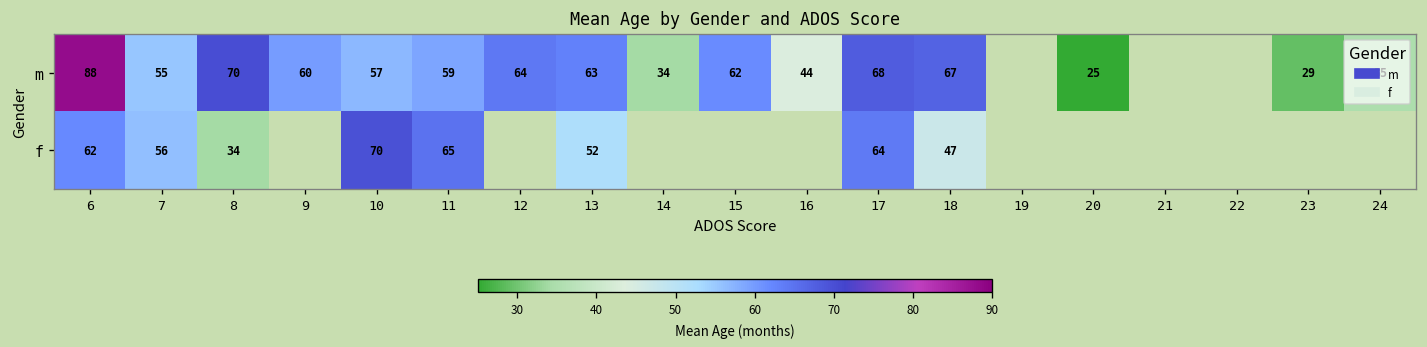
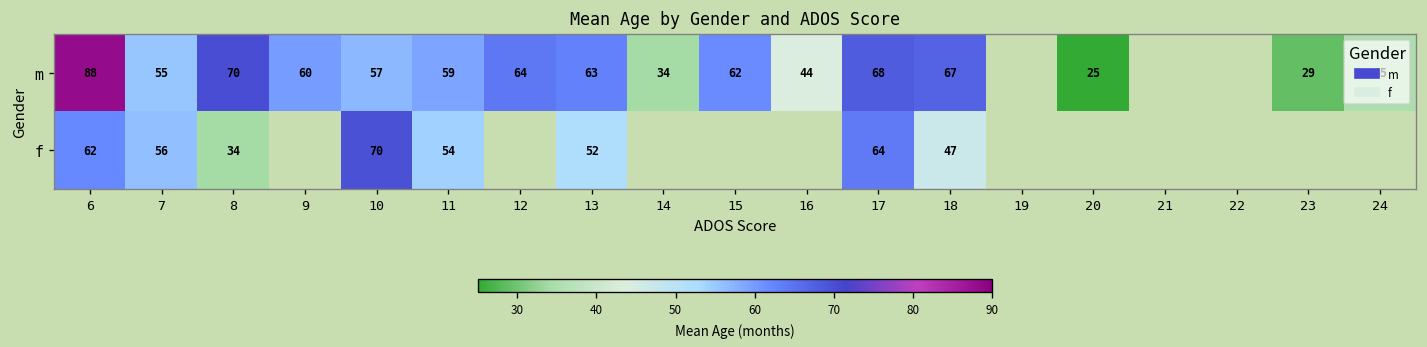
  {
    "m": {
      "6": 88,
      "7": 55,
      "8": 70,
      "9": 60,
      "10": 57,
      "11": 59,
      "12": 64,
      "13": 63,
      "14": 34,
      "15": 62,
      "16": 44,
      "17": 68,
      "18": 67,
      "20": 25,
      "23": 29
    },
    "f": {
      "6": 62,
      "7": 56,
      "8": 34,
      "10": 70,
-     "11": 65,
+     "11": 54,
      "13": 52,
      "17": 64,
      "18": 47
    }
  }
